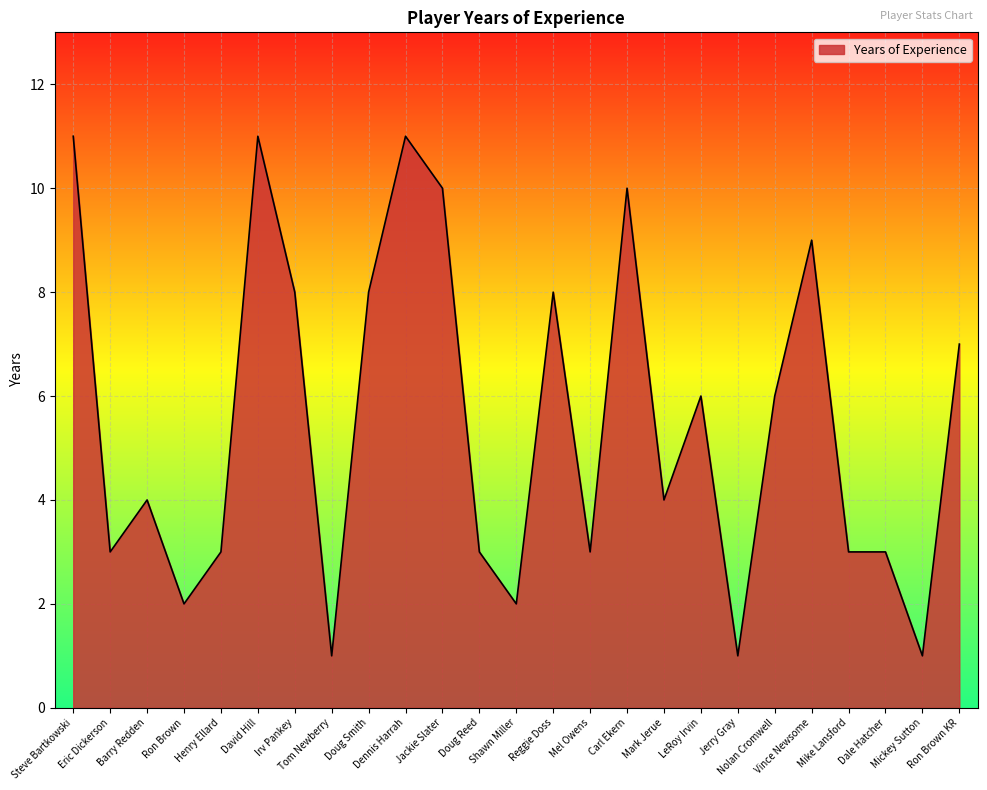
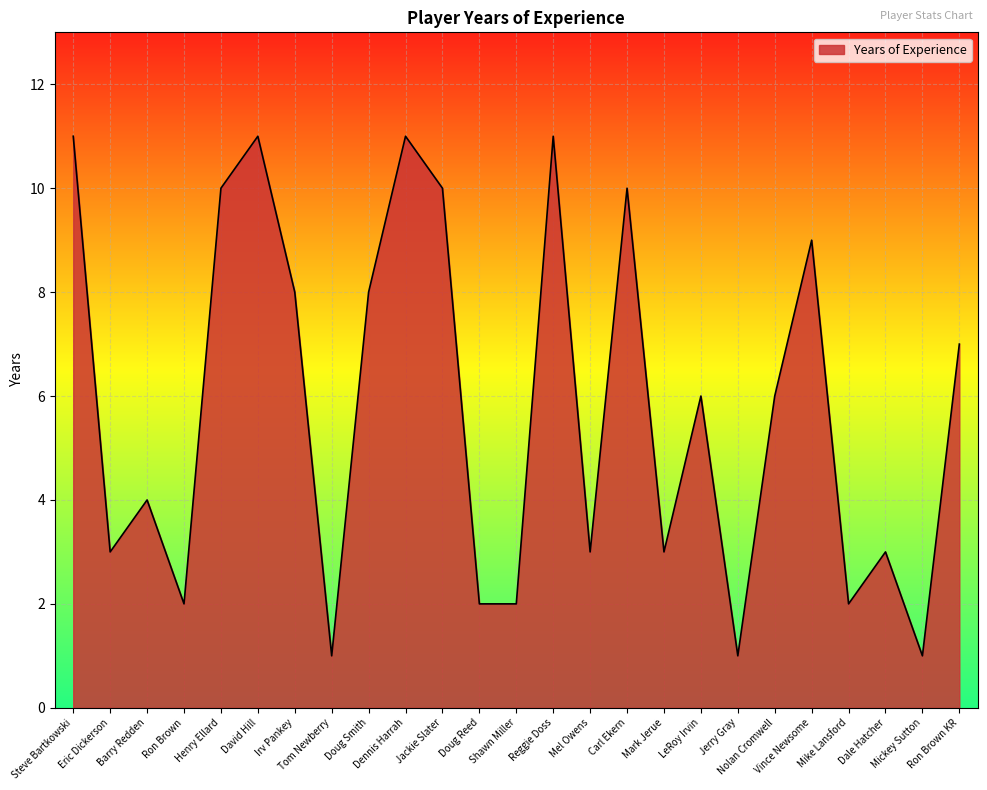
  {
    "Steve Bartkowski": 11,
    "Eric Dickerson": 3,
    "Barry Redden": 4,
    "Ron Brown": 2,
-   "Henry Ellard": 3,
+   "Henry Ellard": 10,
    "David Hill": 11,
    "Irv Pankey": 8,
    "Tom Newberry": 1,
    "Doug Smith": 8,
    "Dennis Harrah": 11,
    "Jackie Slater": 10,
-   "Doug Reed": 3,
+   "Doug Reed": 2,
    "Shawn Miller": 2,
-   "Reggie Doss": 8,
+   "Reggie Doss": 11,
    "Mel Owens": 3,
    "Carl Ekern": 10,
-   "Mark Jerue": 4,
+   "Mark Jerue": 3,
    "LeRoy Irvin": 6,
    "Jerry Gray": 1,
    "Nolan Cromwell": 6,
    "Vince Newsome": 9,
-   "Mike Lansford": 3,
+   "Mike Lansford": 2,
    "Dale Hatcher": 3,
    "Mickey Sutton": 1,
    "Ron Brown KR": 7
  }
